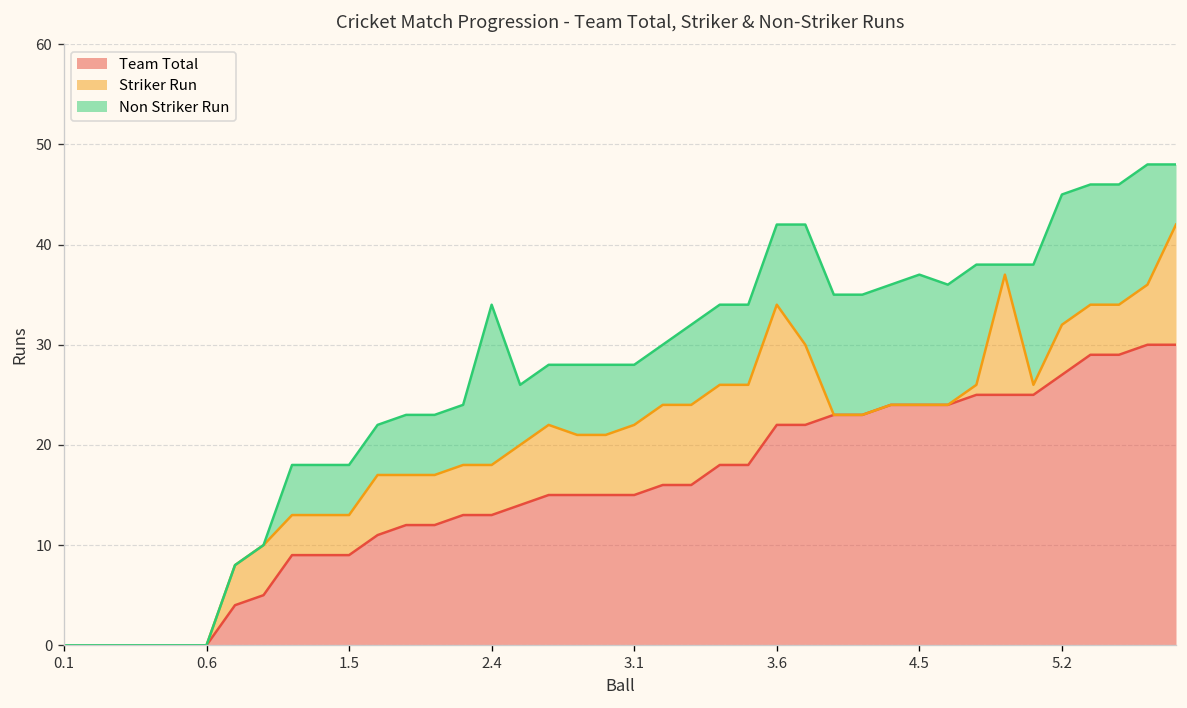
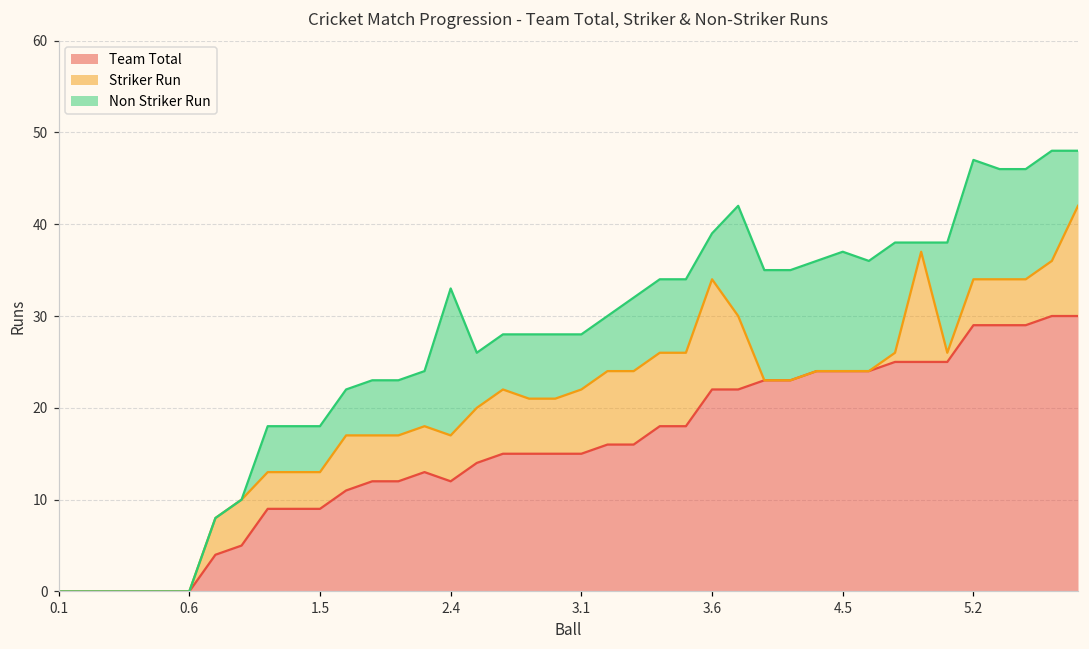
  {
    "Team Total": {
      "1.5": 9,
-     "2.4": 13,
+     "2.4": 12,
      "3.1": 15,
      "3.6": 22,
-     "5.2": 27
+     "5.2": 29
    },
    "Striker Run": {
      "1.5": 4,
      "2.4": 5,
      "3.1": 7,
      "3.6": 12,
      "5.2": 5
    },
    "Non Striker Run": {
      "1.5": 5,
      "2.4": 16,
      "3.1": 6,
-     "3.6": 8,
+     "3.6": 5,
      "4.5": 13,
      "5.2": 13
    }
  }
